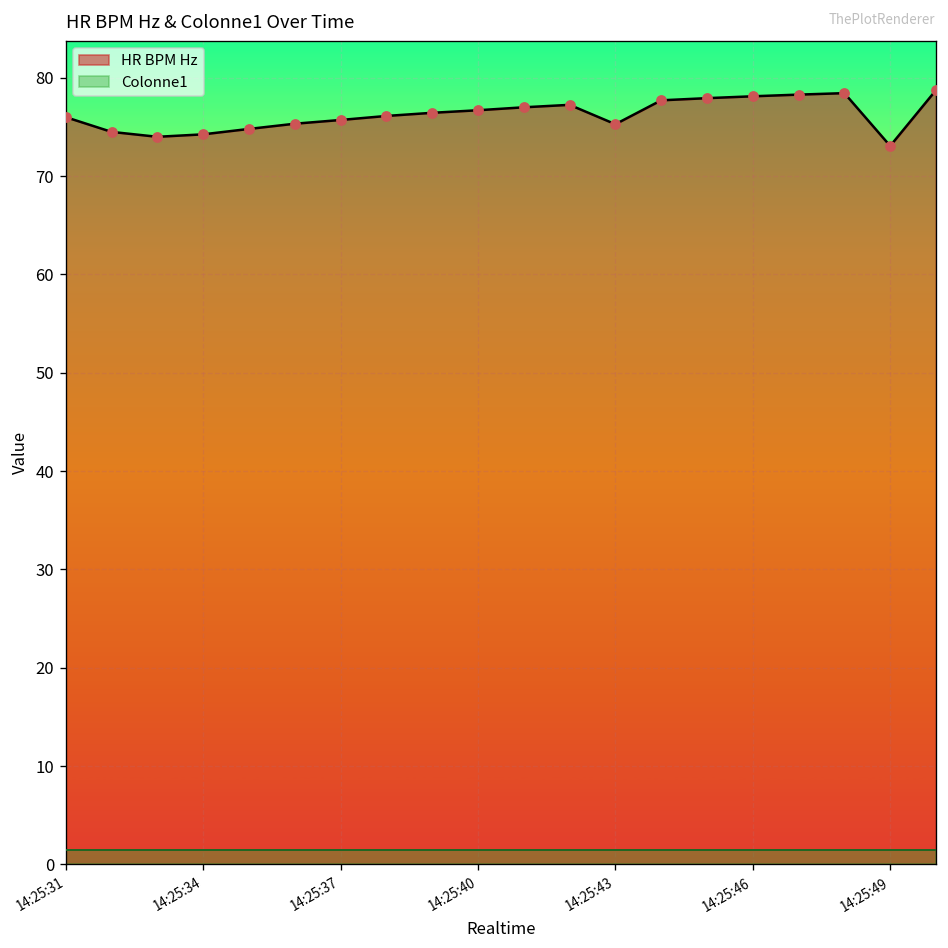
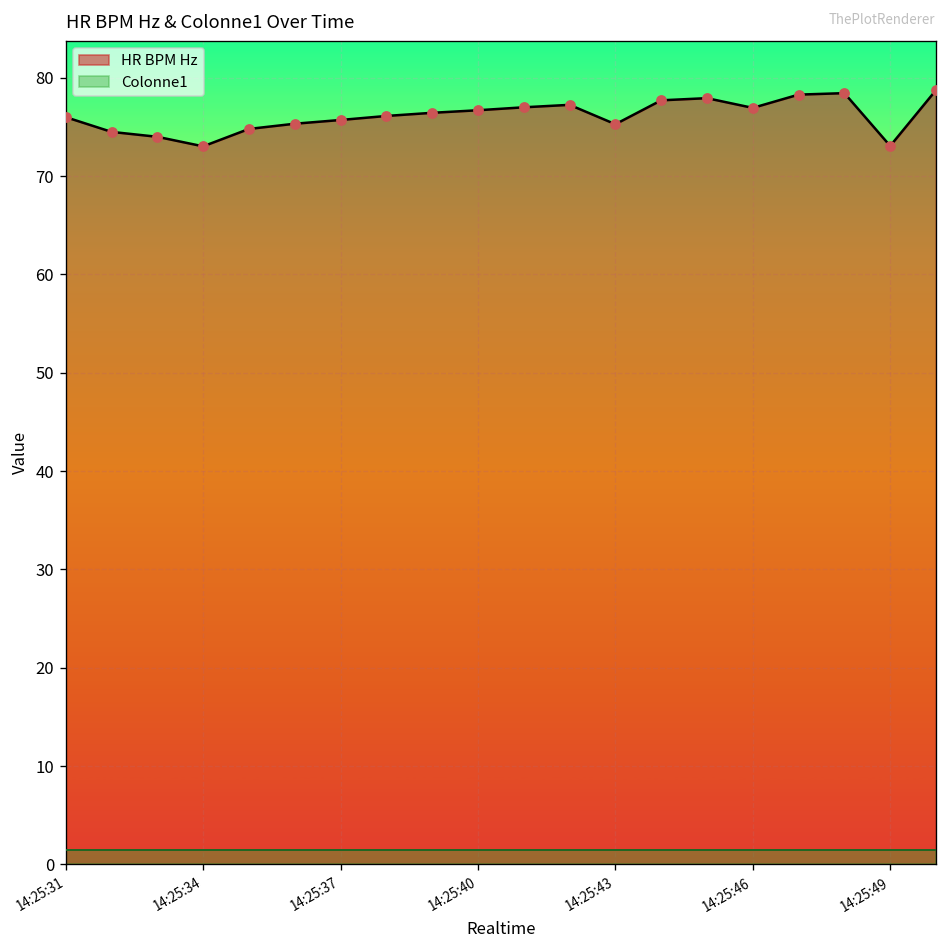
  {
    "HR BPM Hz": {
      "14:25:31": 76,
-     "14:25:34": 74,
+     "14:25:34": 73,
      "14:25:37": 76,
      "14:25:40": 77,
      "14:25:43": 75,
-     "14:25:46": 78,
+     "14:25:46": 77,
      "14:25:49": 73
    },
    "Colonne1": {
      "14:25:31": 1,
      "14:25:34": 1,
      "14:25:37": 1,
      "14:25:40": 1,
      "14:25:43": 1,
      "14:25:46": 1,
      "14:25:49": 1
    }
  }
